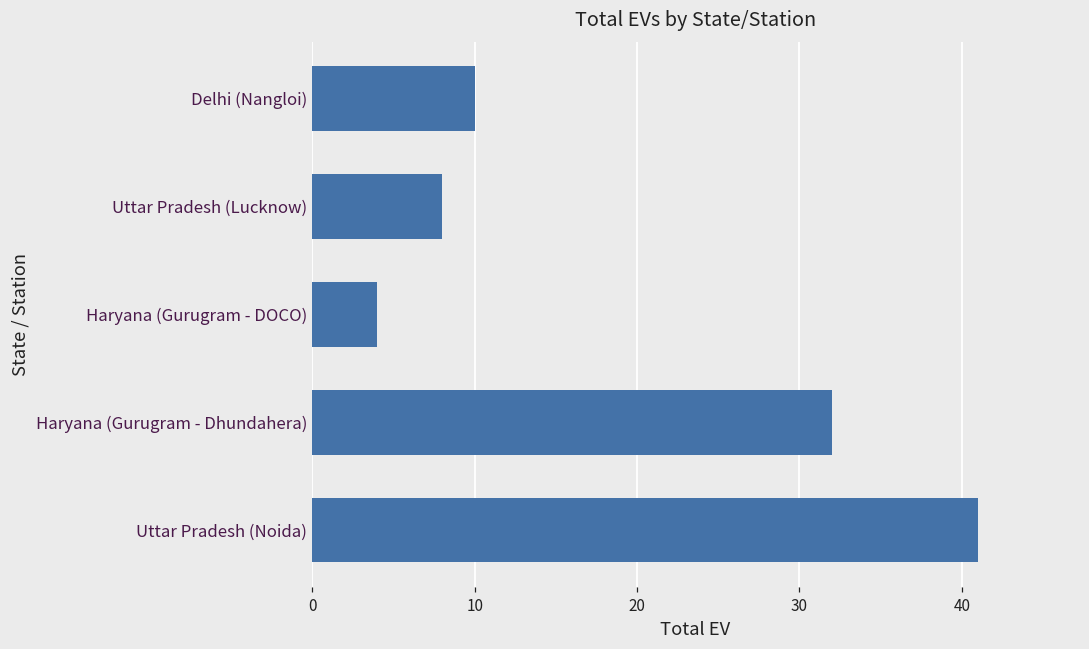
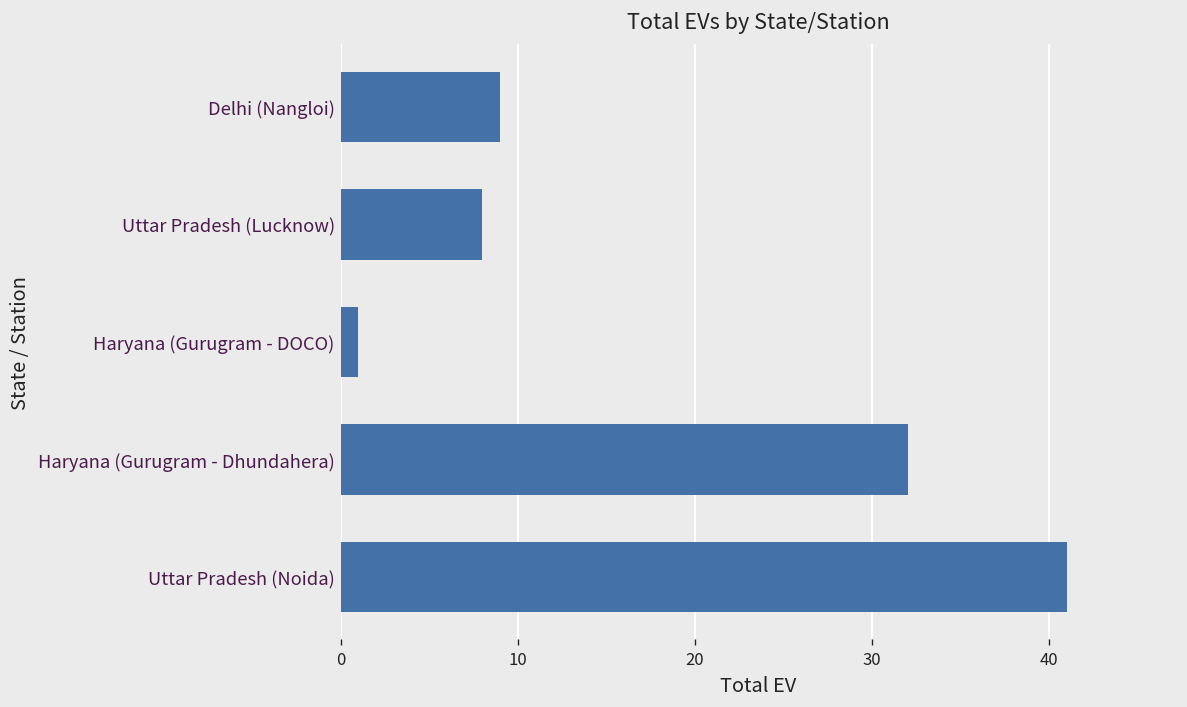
  {
-   "Delhi (Nangloi)": 10,
+   "Delhi (Nangloi)": 9,
    "Uttar Pradesh (Lucknow)": 8,
-   "Haryana (Gurugram - DOCO)": 4,
+   "Haryana (Gurugram - DOCO)": 1,
    "Haryana (Gurugram - Dhundahera)": 32,
    "Uttar Pradesh (Noida)": 41
  }
